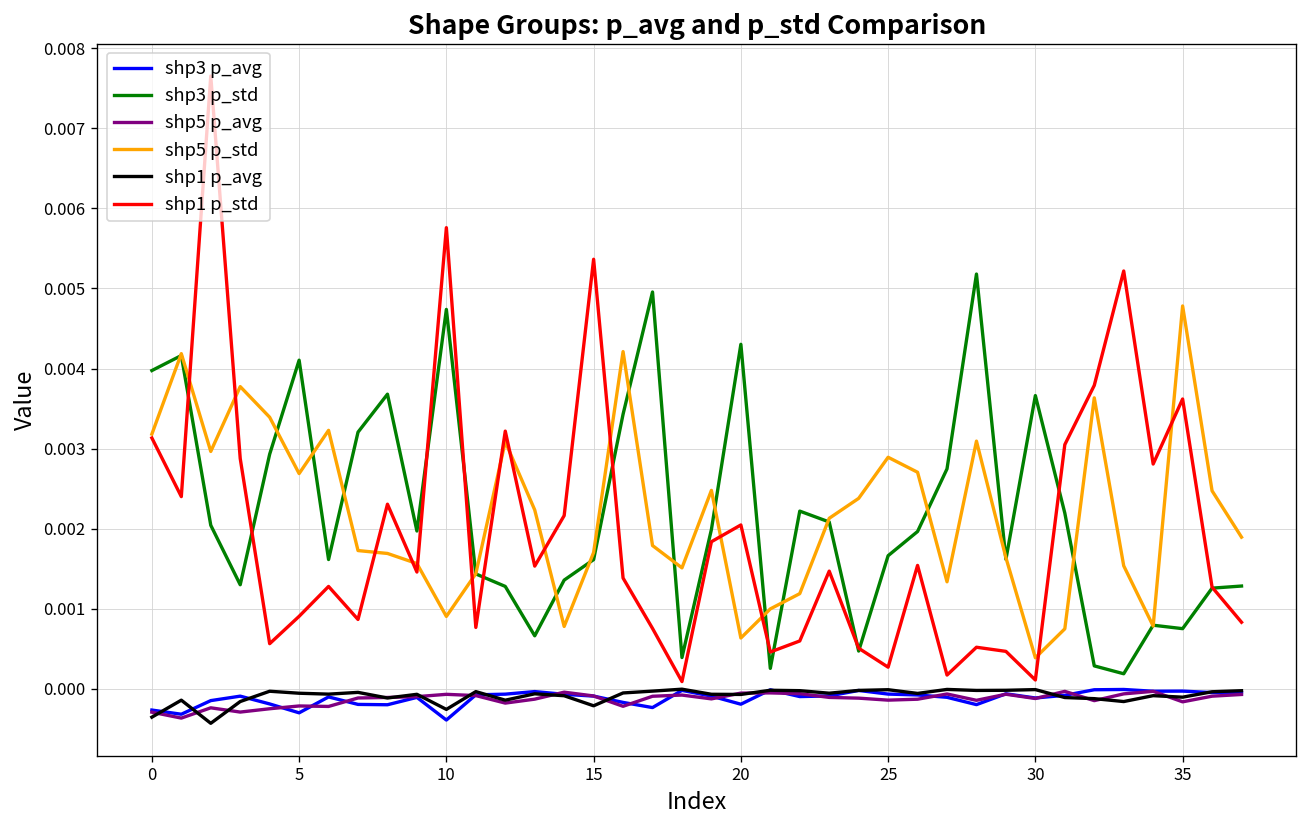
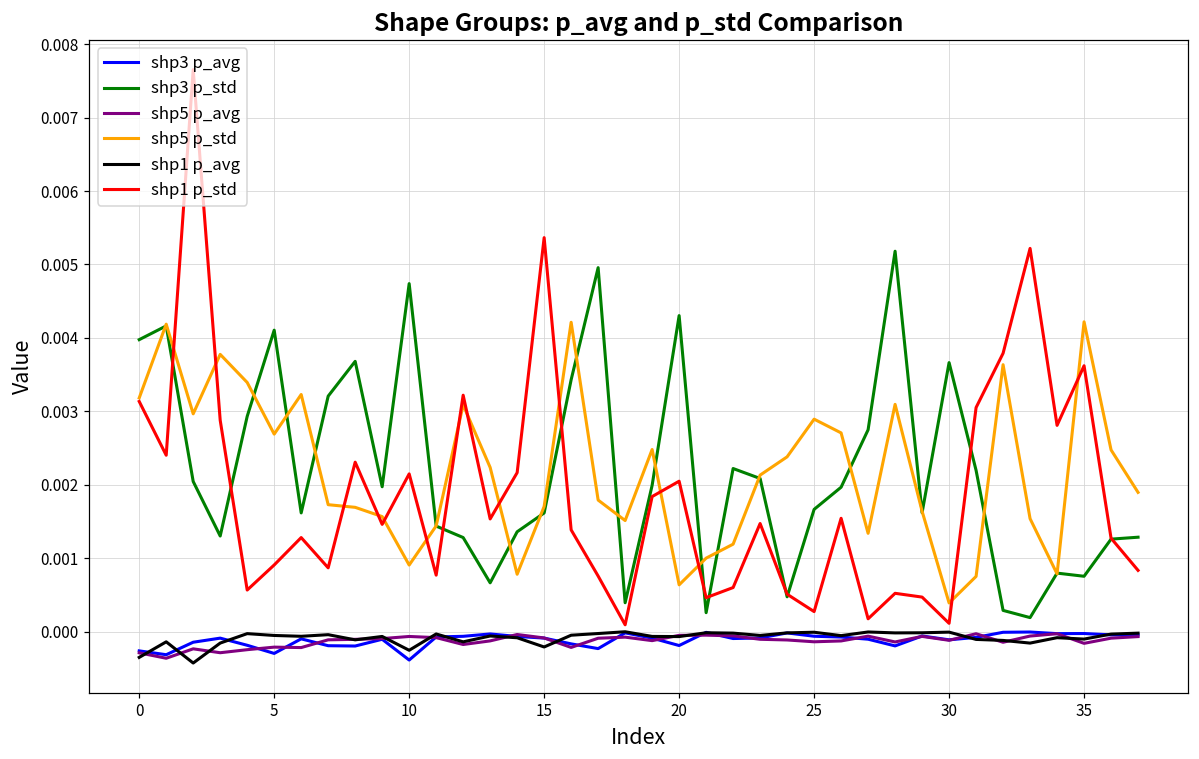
  {
    "shp3 p_avg": {
      "5": -0.0003,
      "10": -0.0004,
      "20": -0.0002,
      "25": -0.0001,
      "35": 0.0000
    },
    "shp3 p_std": {
      "0": 0.0040,
      "5": 0.0041,
      "10": 0.0047,
      "15": 0.0016,
      "20": 0.0043,
      "25": 0.0017,
      "30": 0.0037,
      "35": 0.0008
    },
    "shp5 p_avg": {
      "5": -0.0002,
      "10": -0.0001,
      "25": -0.0001,
      "35": -0.0002
    },
    "shp5 p_std": {
      "0": 0.0032,
      "5": 0.0027,
      "10": 0.0009,
      "15": 0.0017,
      "20": 0.0006,
      "25": 0.0029,
      "30": 0.0004,
-     "35": 0.0048
+     "35": 0.0042
    },
    "shp1 p_avg": {
      "0": -0.0004,
      "5": -0.0001,
      "10": -0.0003,
      "15": -0.0002,
      "25": 0.0000,
      "30": 0.0000,
      "35": -0.0001
    },
    "shp1 p_std": {
      "0": 0.0031,
      "5": 0.0009,
-     "10": 0.0058,
+     "10": 0.0021,
      "15": 0.0054,
      "20": 0.0020,
      "25": 0.0003,
      "30": 0.0001,
      "35": 0.0036
    }
  }
